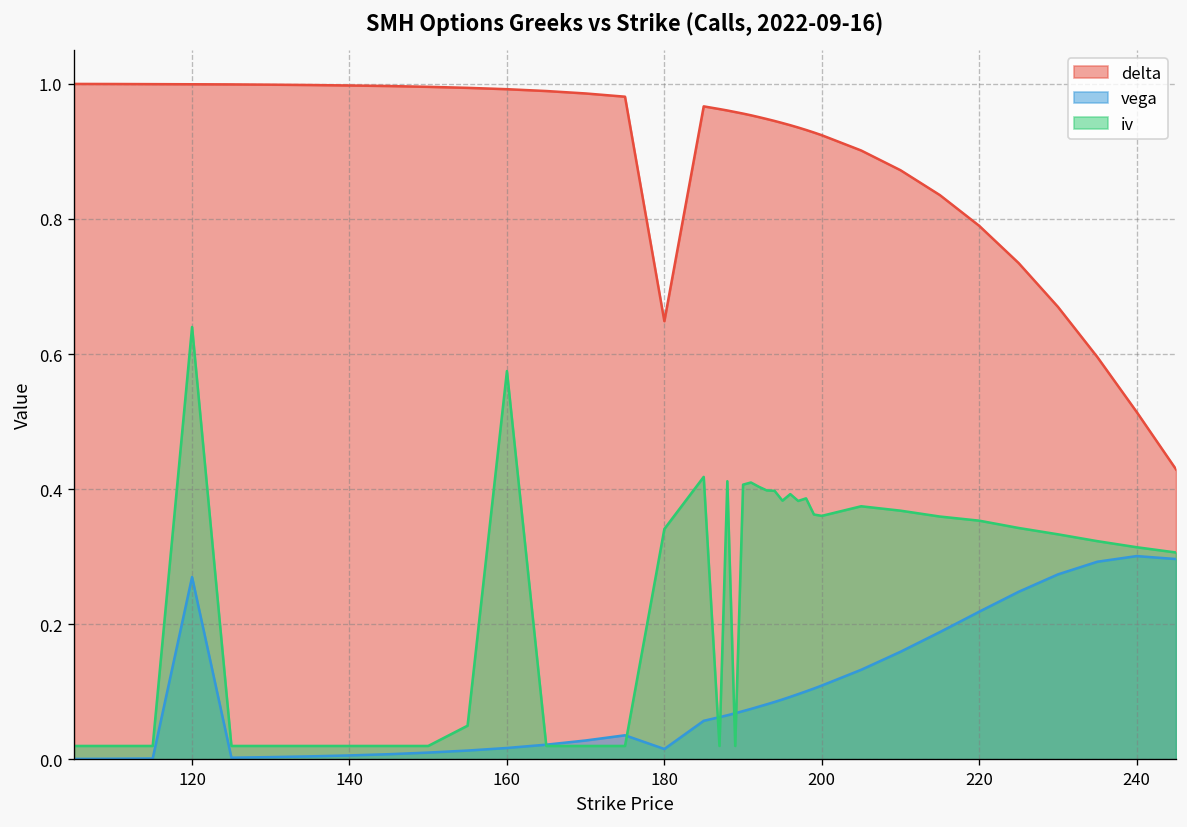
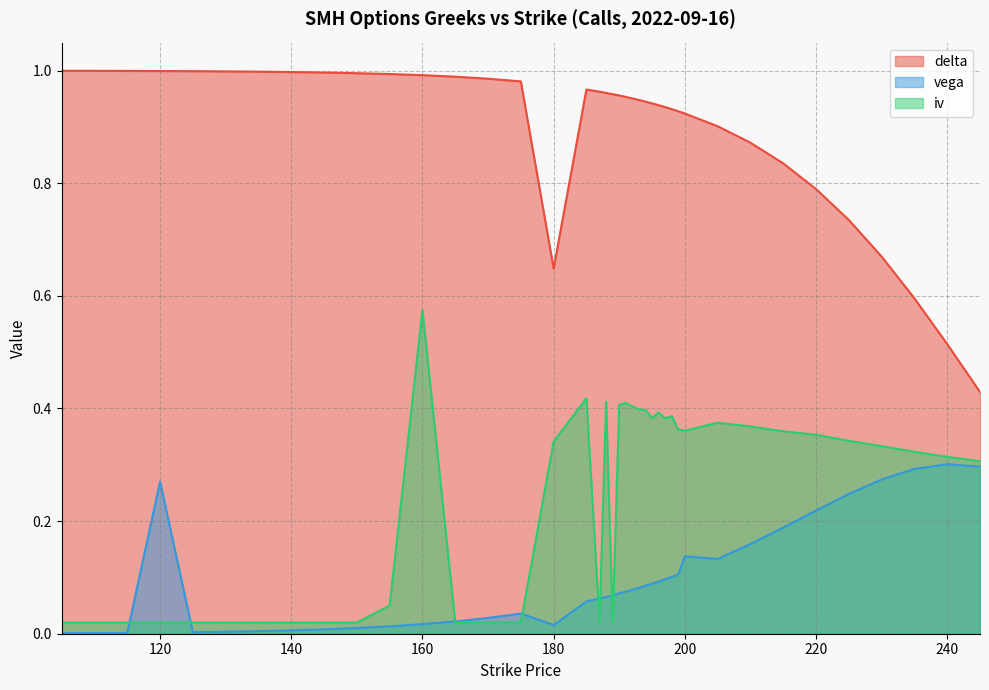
  {
    "delta": {
      "120": 1.00,
      "140": 1.00,
      "160": 0.99,
      "180": 0.65,
      "200": 0.92,
      "220": 0.79,
      "240": 0.51
    },
    "vega": {
      "120": 0.27,
      "140": 0.01,
      "160": 0.02,
      "180": 0.02,
-     "200": 0.11,
+     "200": 0.14,
      "220": 0.22,
      "240": 0.30
    },
    "iv": {
-     "120": 0.64,
+     "120": 0.02,
      "140": 0.02,
      "160": 0.57,
      "180": 0.34,
      "200": 0.36,
      "220": 0.35,
      "240": 0.31
    }
  }
